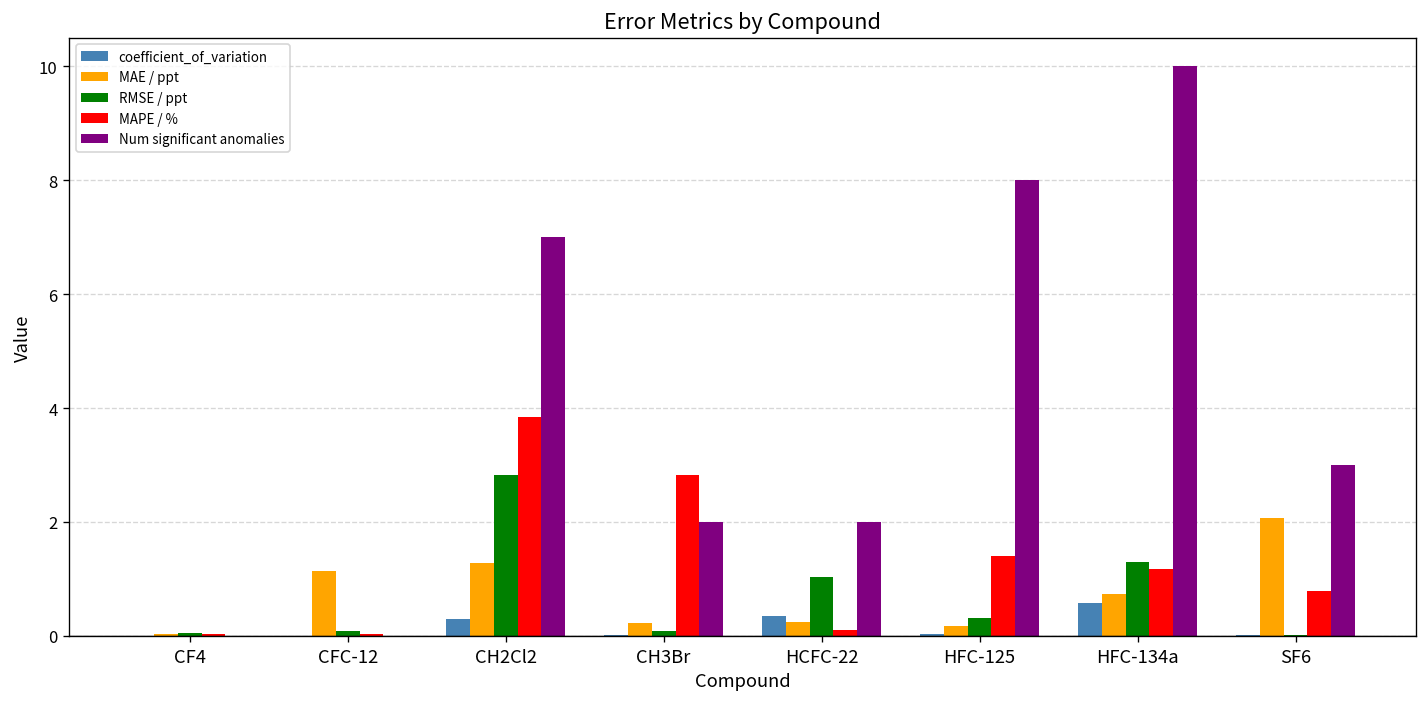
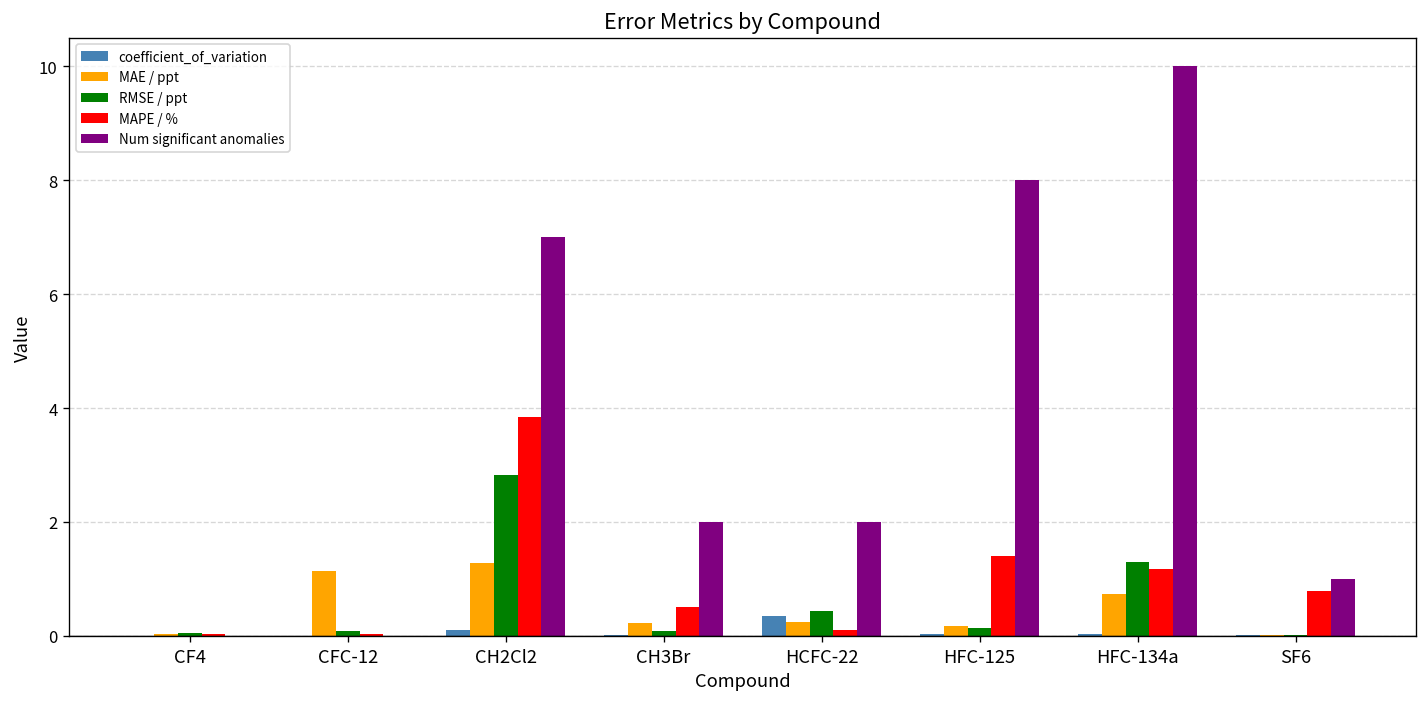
  {
    "coefficient_of_variation": {
-     "CH2Cl2": 0.3,
+     "CH2Cl2": 0.1,
      "HCFC-22": 0.3,
-     "HFC-134a": 0.6
+     "HFC-134a": 0.0
    },
    "MAE / ppt": {
      "CFC-12": 1.1,
      "CH2Cl2": 1.3,
      "CH3Br": 0.2,
      "HCFC-22": 0.2,
      "HFC-125": 0.2,
      "HFC-134a": 0.7,
-     "SF6": 2.1
+     "SF6": 0.0
    },
    "RMSE / ppt": {
      "CF4": 0.1,
      "CFC-12": 0.1,
      "CH2Cl2": 2.8,
      "CH3Br": 0.1,
-     "HCFC-22": 1.0,
-     "HFC-125": 0.3,
+     "HCFC-22": 0.4,
+     "HFC-125": 0.1,
      "HFC-134a": 1.3
    },
    "MAPE / %": {
      "CH2Cl2": 3.8,
-     "CH3Br": 2.8,
+     "CH3Br": 0.5,
      "HCFC-22": 0.1,
      "HFC-125": 1.4,
      "HFC-134a": 1.2,
      "SF6": 0.8
    },
    "Num significant anomalies": {
      "CF4": 0,
      "CFC-12": 0,
      "CH2Cl2": 7,
      "CH3Br": 2,
      "HCFC-22": 2,
      "HFC-125": 8,
      "HFC-134a": 10,
-     "SF6": 3
+     "SF6": 1
    }
  }
